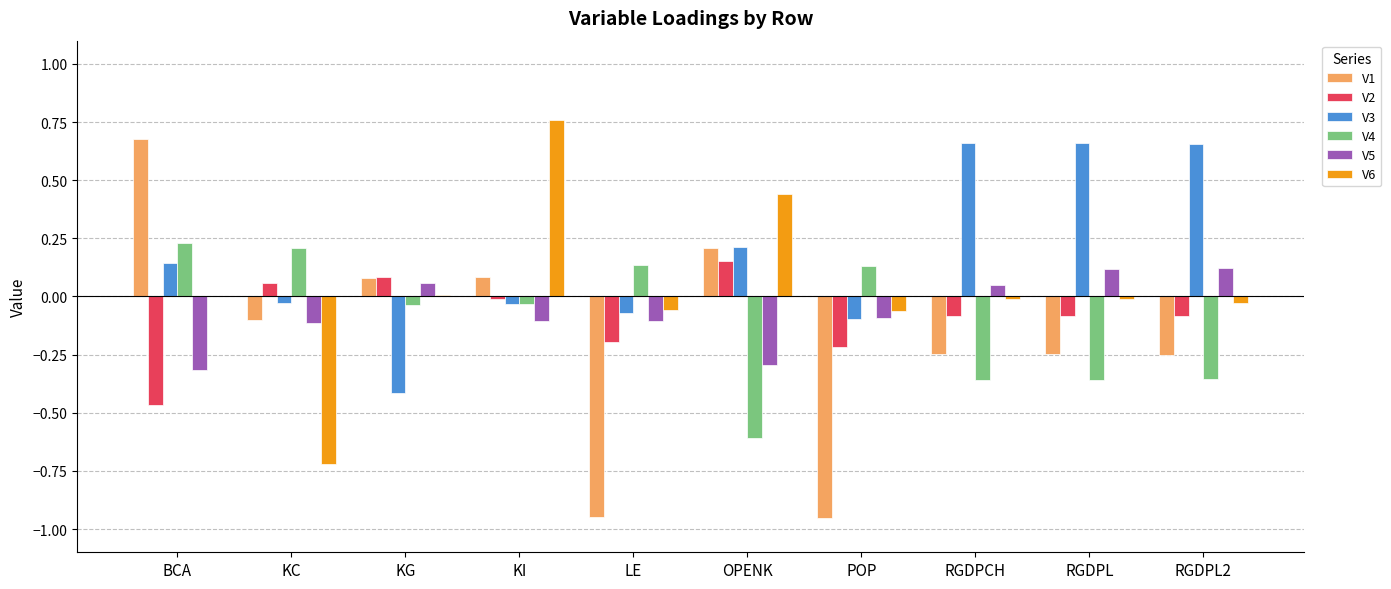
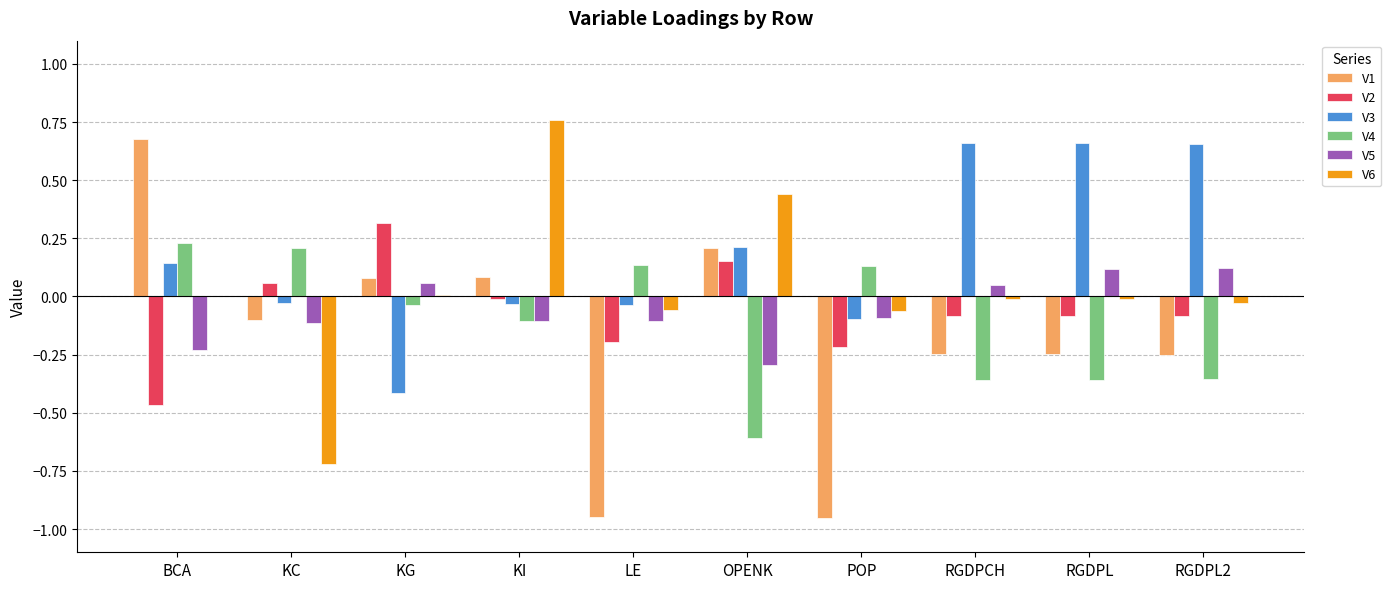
  {
    "V1": {
      "BCA": 0.68,
      "KC": -0.10,
      "KG": 0.08,
      "KI": 0.08,
      "LE": -0.95,
      "OPENK": 0.21,
      "POP": -0.95,
      "RGDPCH": -0.25,
      "RGDPL": -0.25,
      "RGDPL2": -0.25
    },
    "V2": {
      "BCA": -0.47,
      "KC": 0.06,
-     "KG": 0.08,
+     "KG": 0.32,
      "KI": -0.01,
      "LE": -0.19,
      "OPENK": 0.15,
      "POP": -0.22,
      "RGDPCH": -0.08,
      "RGDPL": -0.08,
      "RGDPL2": -0.08
    },
    "V3": {
      "BCA": 0.15,
      "KC": -0.03,
      "KG": -0.42,
      "KI": -0.03,
-     "LE": -0.07,
+     "LE": -0.03,
      "OPENK": 0.21,
      "POP": -0.10,
      "RGDPCH": 0.66,
      "RGDPL": 0.66,
      "RGDPL2": 0.65
    },
    "V4": {
      "BCA": 0.23,
      "KC": 0.21,
      "KG": -0.04,
-     "KI": -0.03,
+     "KI": -0.10,
      "LE": 0.13,
      "OPENK": -0.61,
      "POP": 0.13,
      "RGDPCH": -0.36,
      "RGDPL": -0.36,
      "RGDPL2": -0.36
    },
    "V5": {
-     "BCA": -0.32,
+     "BCA": -0.23,
      "KC": -0.11,
      "KG": 0.06,
      "KI": -0.11,
      "LE": -0.10,
      "OPENK": -0.30,
      "POP": -0.09,
      "RGDPCH": 0.05,
      "RGDPL": 0.12,
      "RGDPL2": 0.12
    },
    "V6": {
      "KC": -0.72,
      "KI": 0.76,
      "LE": -0.06,
      "OPENK": 0.44,
      "POP": -0.06,
      "RGDPL": -0.01,
      "RGDPL2": -0.03
    }
  }
